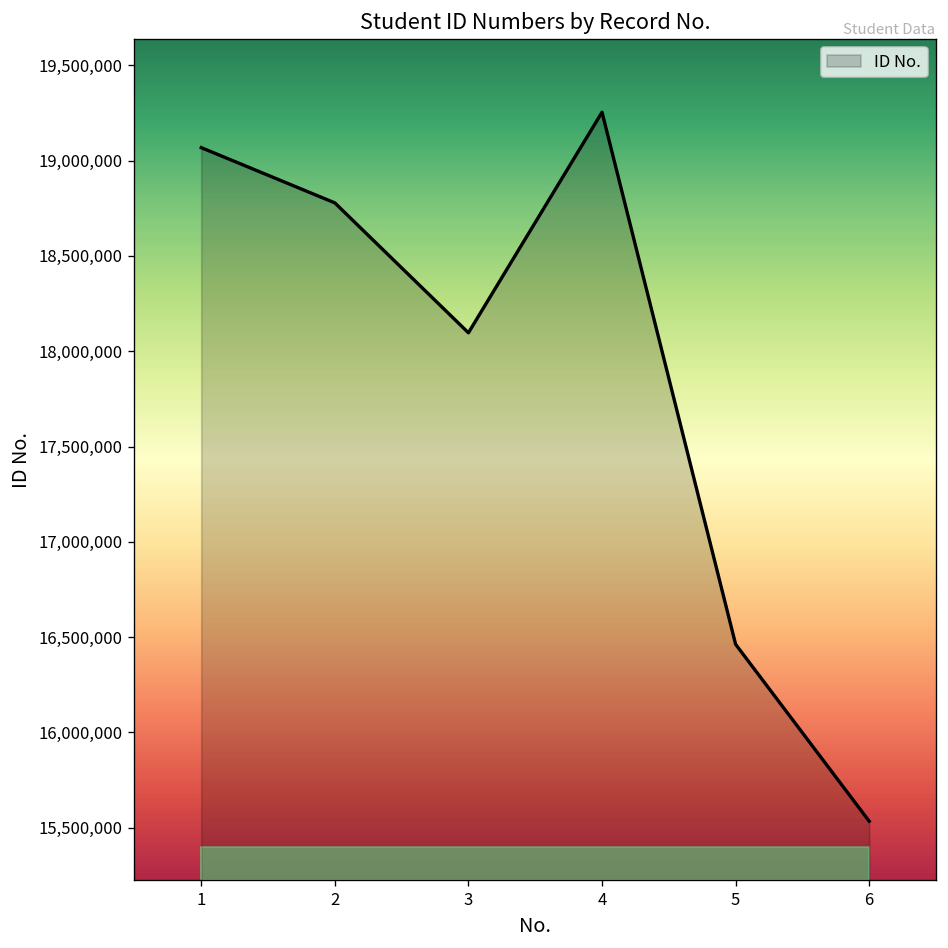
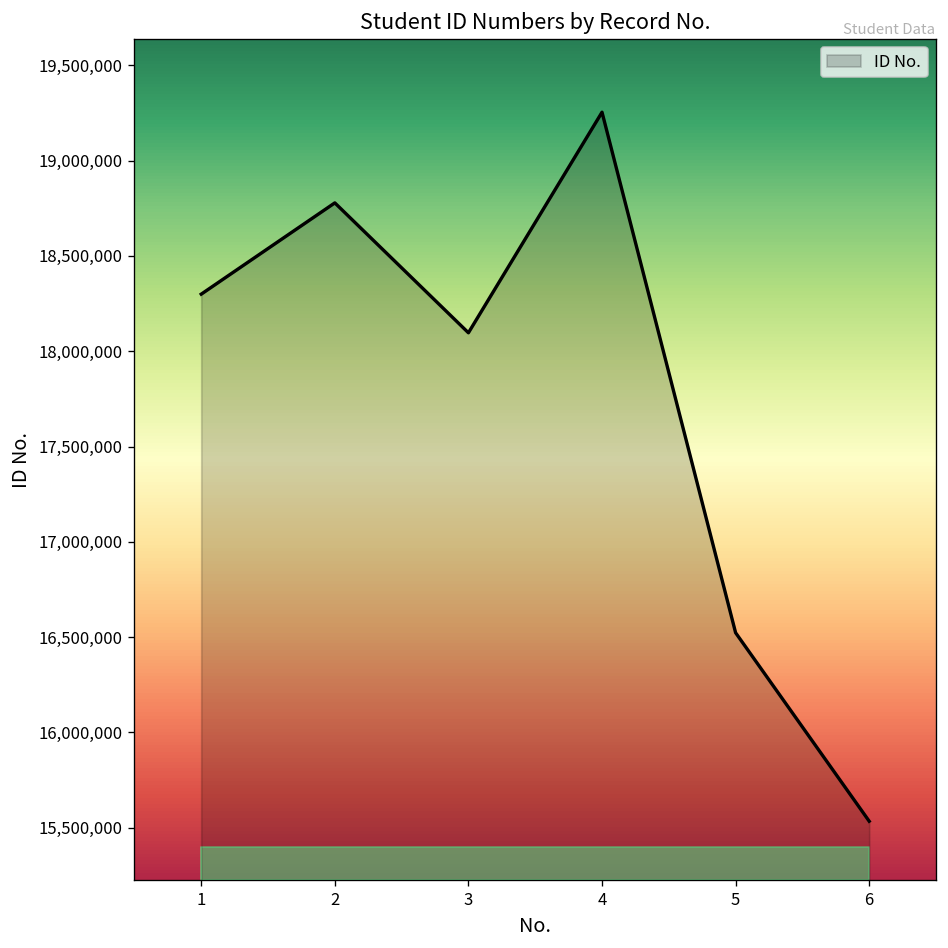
  {
    "ID No.": {
-     "1": "19,070,000",
+     "1": "18,300,000",
      "2": "18,780,000",
      "3": "18,100,000",
      "4": "19,250,000",
-     "5": "16,460,000",
+     "5": "16,520,000",
      "6": "15,530,000"
    }
  }
